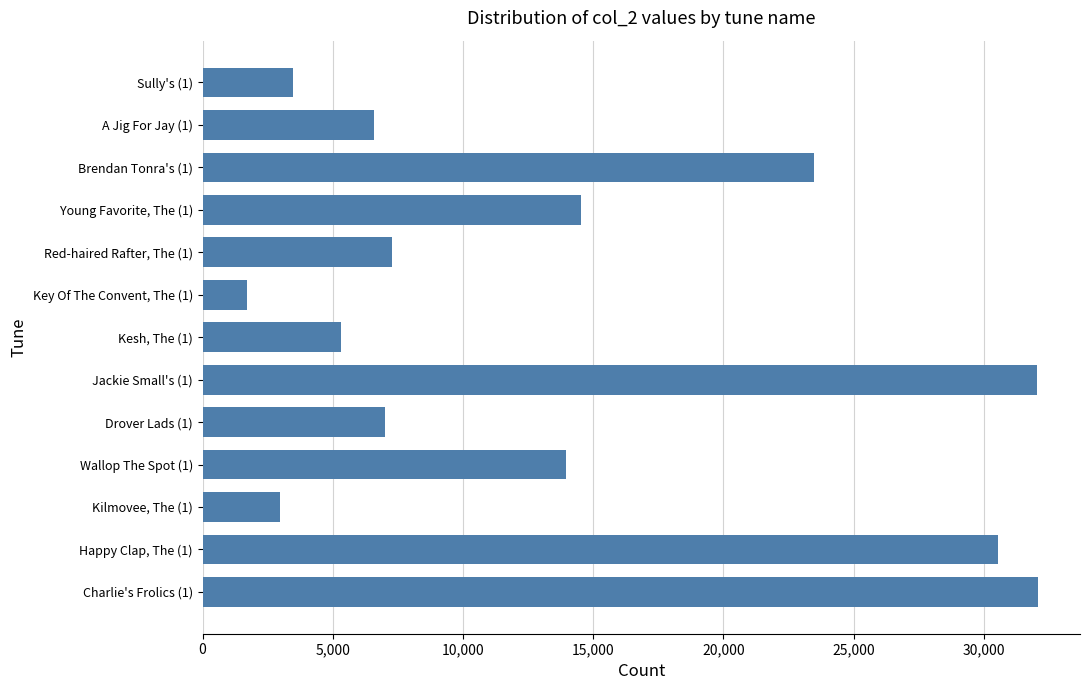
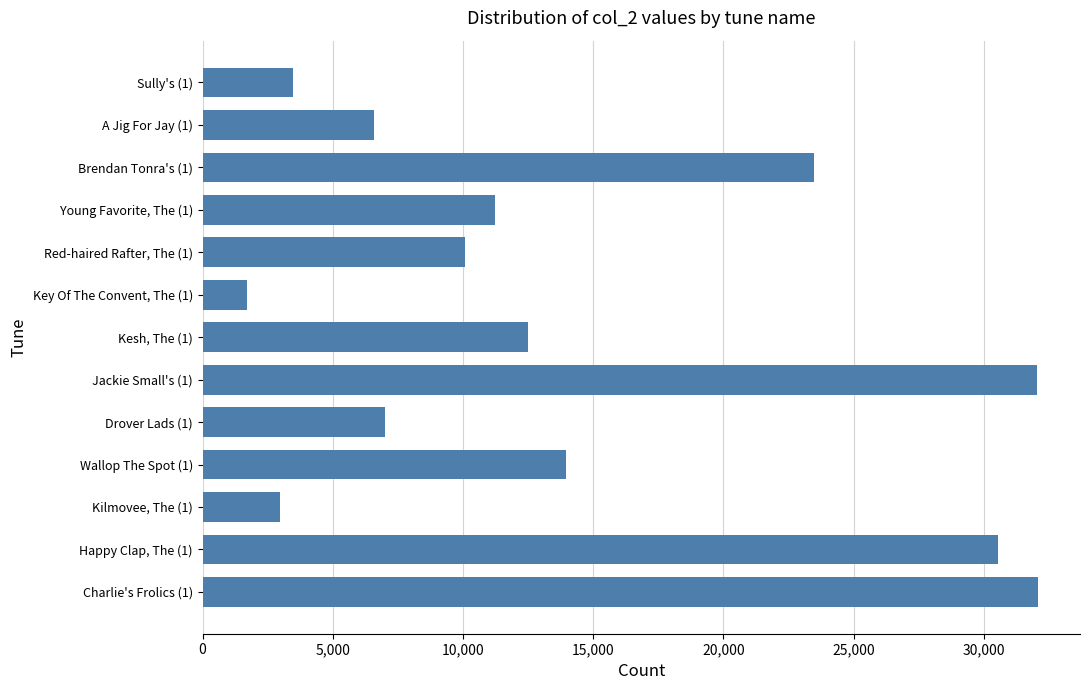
  {
    "Sully's (1)": "3,500",
    "A Jig For Jay (1)": "6,600",
    "Brendan Tonra's (1)": "23,500",
-   "Young Favorite, The (1)": "14,500",
-   "Red-haired Rafter, The (1)": "7,300",
+   "Young Favorite, The (1)": "11,200",
+   "Red-haired Rafter, The (1)": "10,100",
    "Key Of The Convent, The (1)": "1,700",
-   "Kesh, The (1)": "5,300",
+   "Kesh, The (1)": "12,500",
    "Jackie Small's (1)": "32,000",
    "Drover Lads (1)": "7,000",
    "Wallop The Spot (1)": "14,000",
    "Kilmovee, The (1)": "3,000",
    "Happy Clap, The (1)": "30,600",
    "Charlie's Frolics (1)": "32,100"
  }
